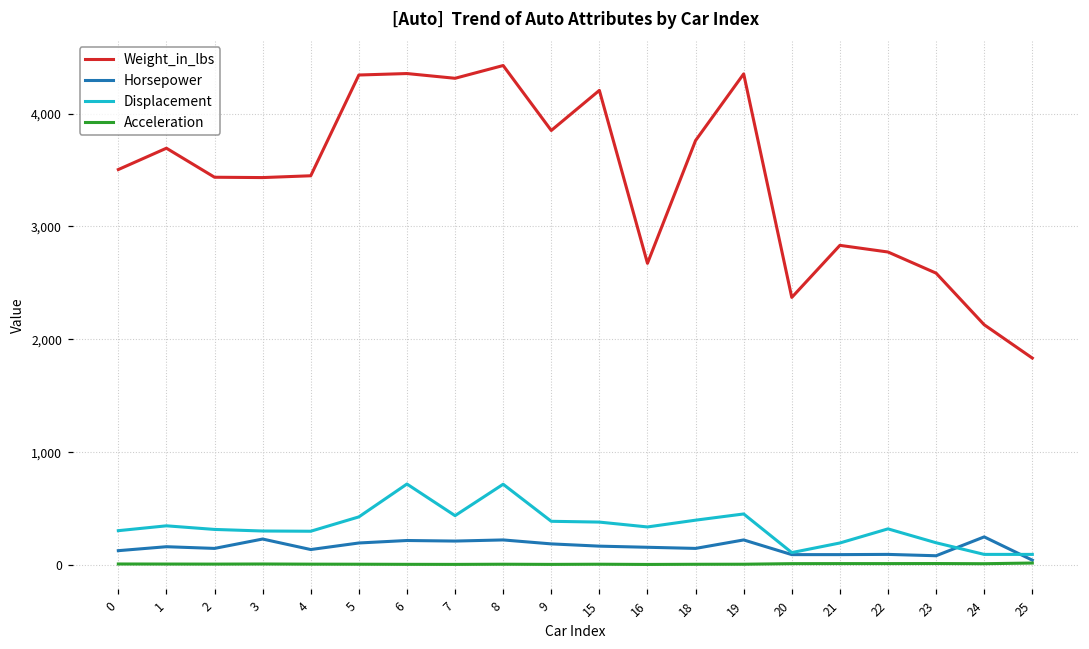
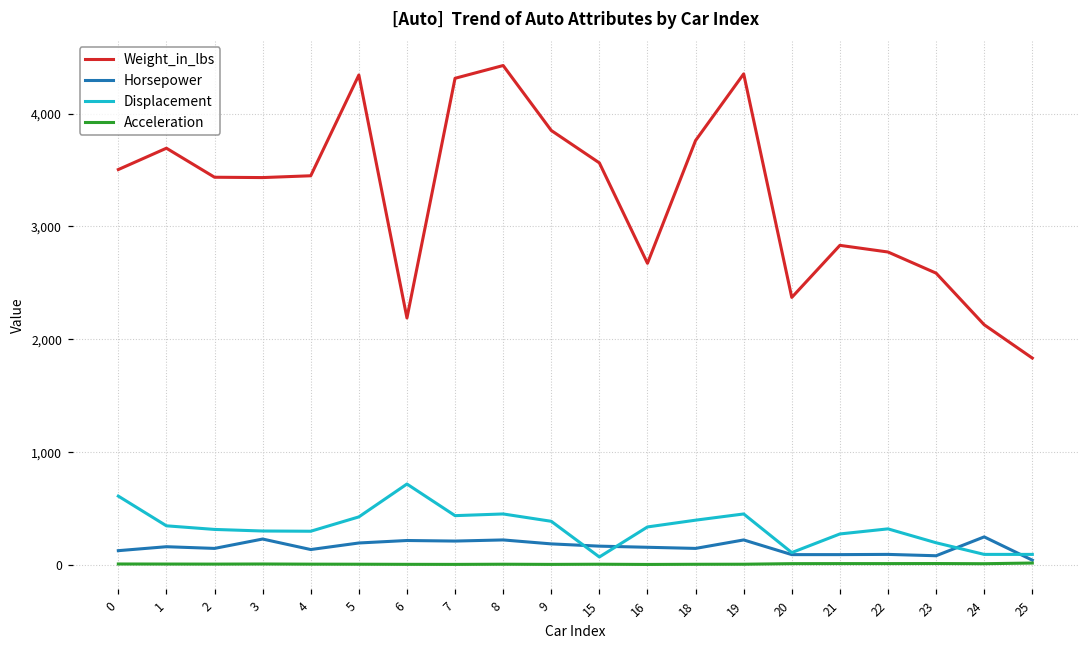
  {
    "Weight_in_lbs": {
      "0": "3,500",
      "1": "3,690",
      "2": "3,440",
      "3": "3,430",
      "4": "3,450",
      "5": "4,340",
-     "6": "4,350",
+     "6": "2,190",
      "7": "4,310",
      "8": "4,430",
      "9": "3,850",
-     "15": "4,210",
+     "15": "3,560",
      "16": "2,670",
      "18": "3,760",
      "19": "4,350",
      "20": "2,370",
      "21": "2,830",
      "22": "2,770",
      "23": "2,590",
      "24": "2,130",
      "25": "1,840"
    },
    "Horsepower": {
      "0": "130",
      "1": "170",
      "2": "150",
      "3": "230",
      "4": "140",
      "5": "200",
      "6": "220",
      "7": "220",
      "8": "230",
      "9": "190",
      "15": "170",
      "16": "160",
      "18": "150",
      "19": "230",
      "21": "100",
      "22": "100",
      "23": "90",
      "24": "250",
      "25": "50"
    },
    "Displacement": {
-     "0": "310",
+     "0": "610",
      "1": "350",
      "2": "320",
      "3": "300",
      "4": "300",
      "5": "430",
      "6": "720",
      "7": "440",
-     "8": "720",
+     "8": "460",
      "9": "390",
-     "15": "380",
+     "15": "70",
      "16": "340",
      "18": "400",
      "19": "460",
-     "21": "200",
+     "21": "280",
      "22": "320",
      "23": "200",
      "24": "100",
      "25": "100"
    },
    "Acceleration": {
      "0": "10",
      "1": "10",
      "2": "10",
      "3": "10",
      "4": "10",
      "5": "10",
      "6": "10",
      "7": "10",
      "8": "10",
      "9": "10",
      "15": "10",
      "16": "10",
      "18": "10",
      "19": "10",
      "20": "20",
      "21": "20",
      "22": "20",
      "23": "20",
      "24": "10",
      "25": "20"
    }
  }
